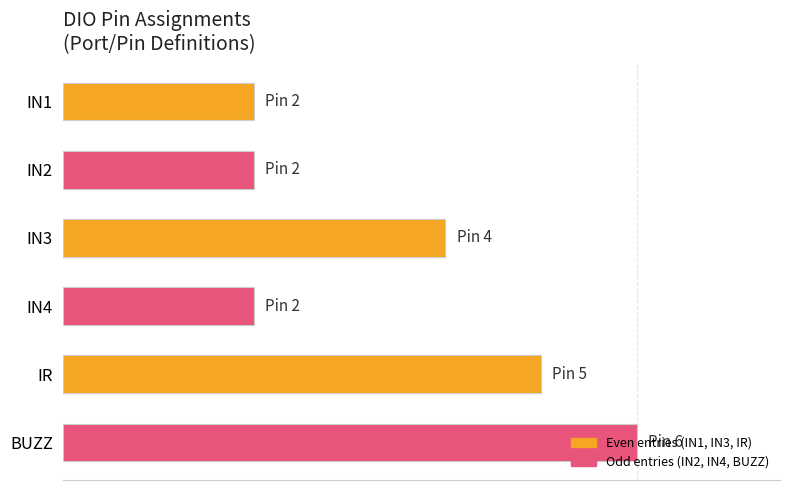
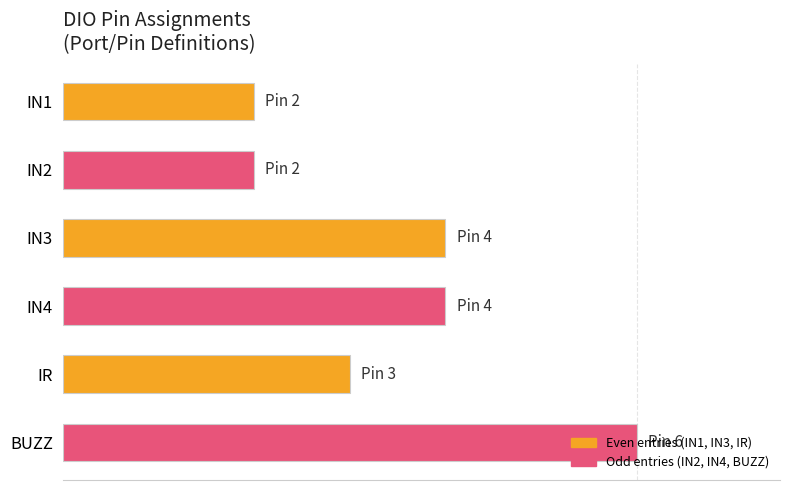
  {
    "IN1": 2,
    "IN2": 2,
    "IN3": 4,
-   "IN4": 2,
-   "IR": 5,
+   "IN4": 4,
+   "IR": 3,
    "BUZZ": 6
  }
